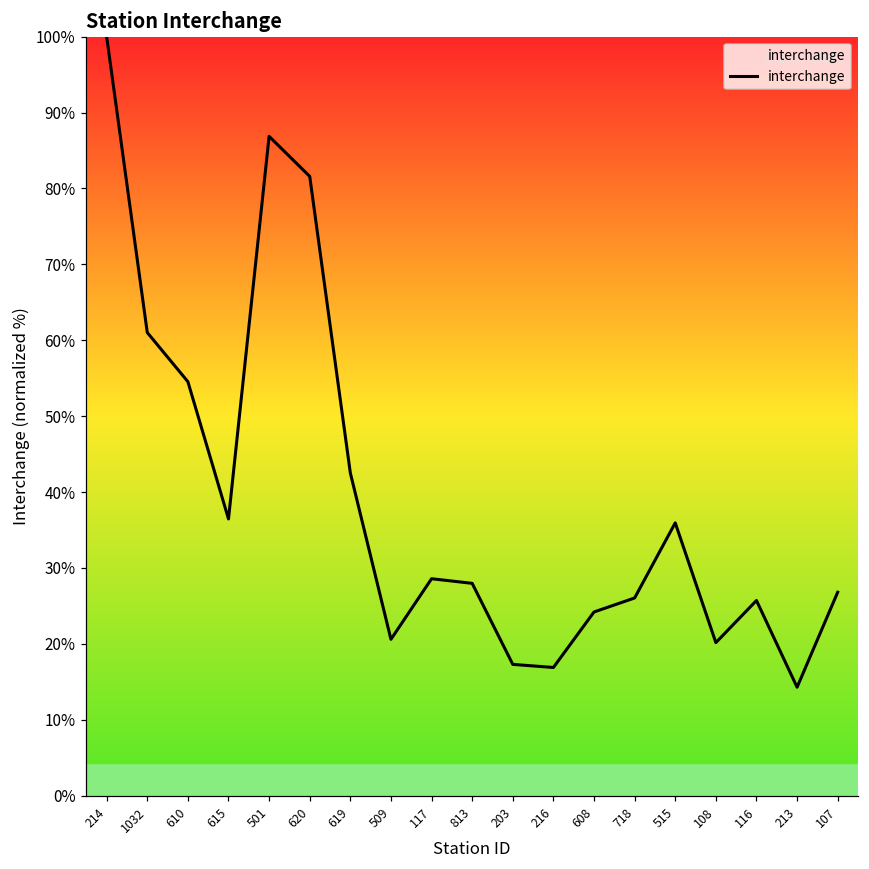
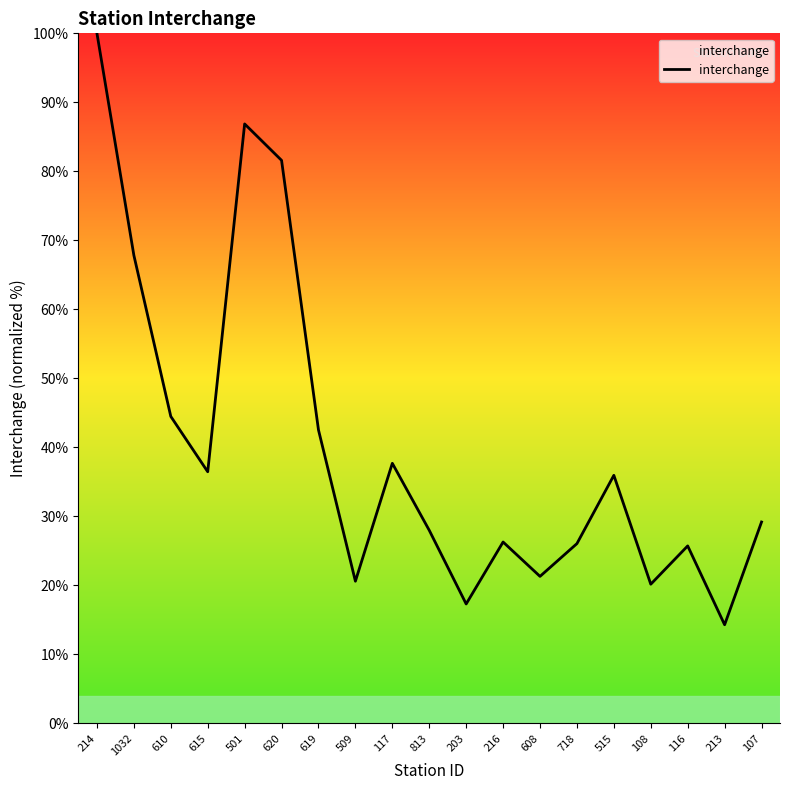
  {
    "214": "100%",
-   "1032": "61%",
-   "610": "55%",
+   "1032": "68%",
+   "610": "44%",
    "615": "36%",
    "501": "87%",
    "620": "82%",
    "619": "43%",
    "509": "21%",
-   "117": "29%",
+   "117": "38%",
    "813": "28%",
    "203": "17%",
-   "216": "17%",
-   "608": "24%",
+   "216": "26%",
+   "608": "21%",
    "718": "26%",
    "515": "36%",
    "108": "20%",
    "116": "26%",
    "213": "14%",
-   "107": "27%"
+   "107": "29%"
  }
